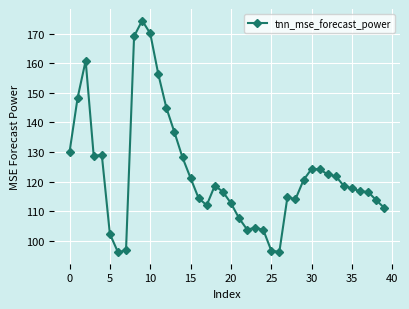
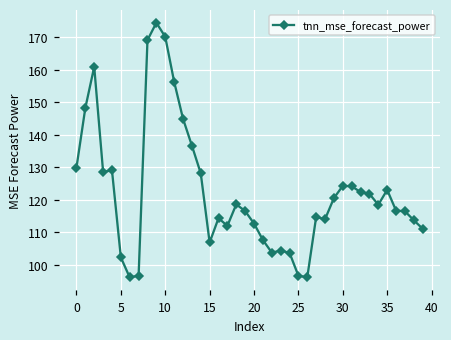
  {
    "0": 130,
    "5": 102,
    "10": 170,
-   "15": 121,
+   "15": 107,
    "20": 113,
    "25": 97,
    "30": 124,
-   "35": 118
+   "35": 123
  }
